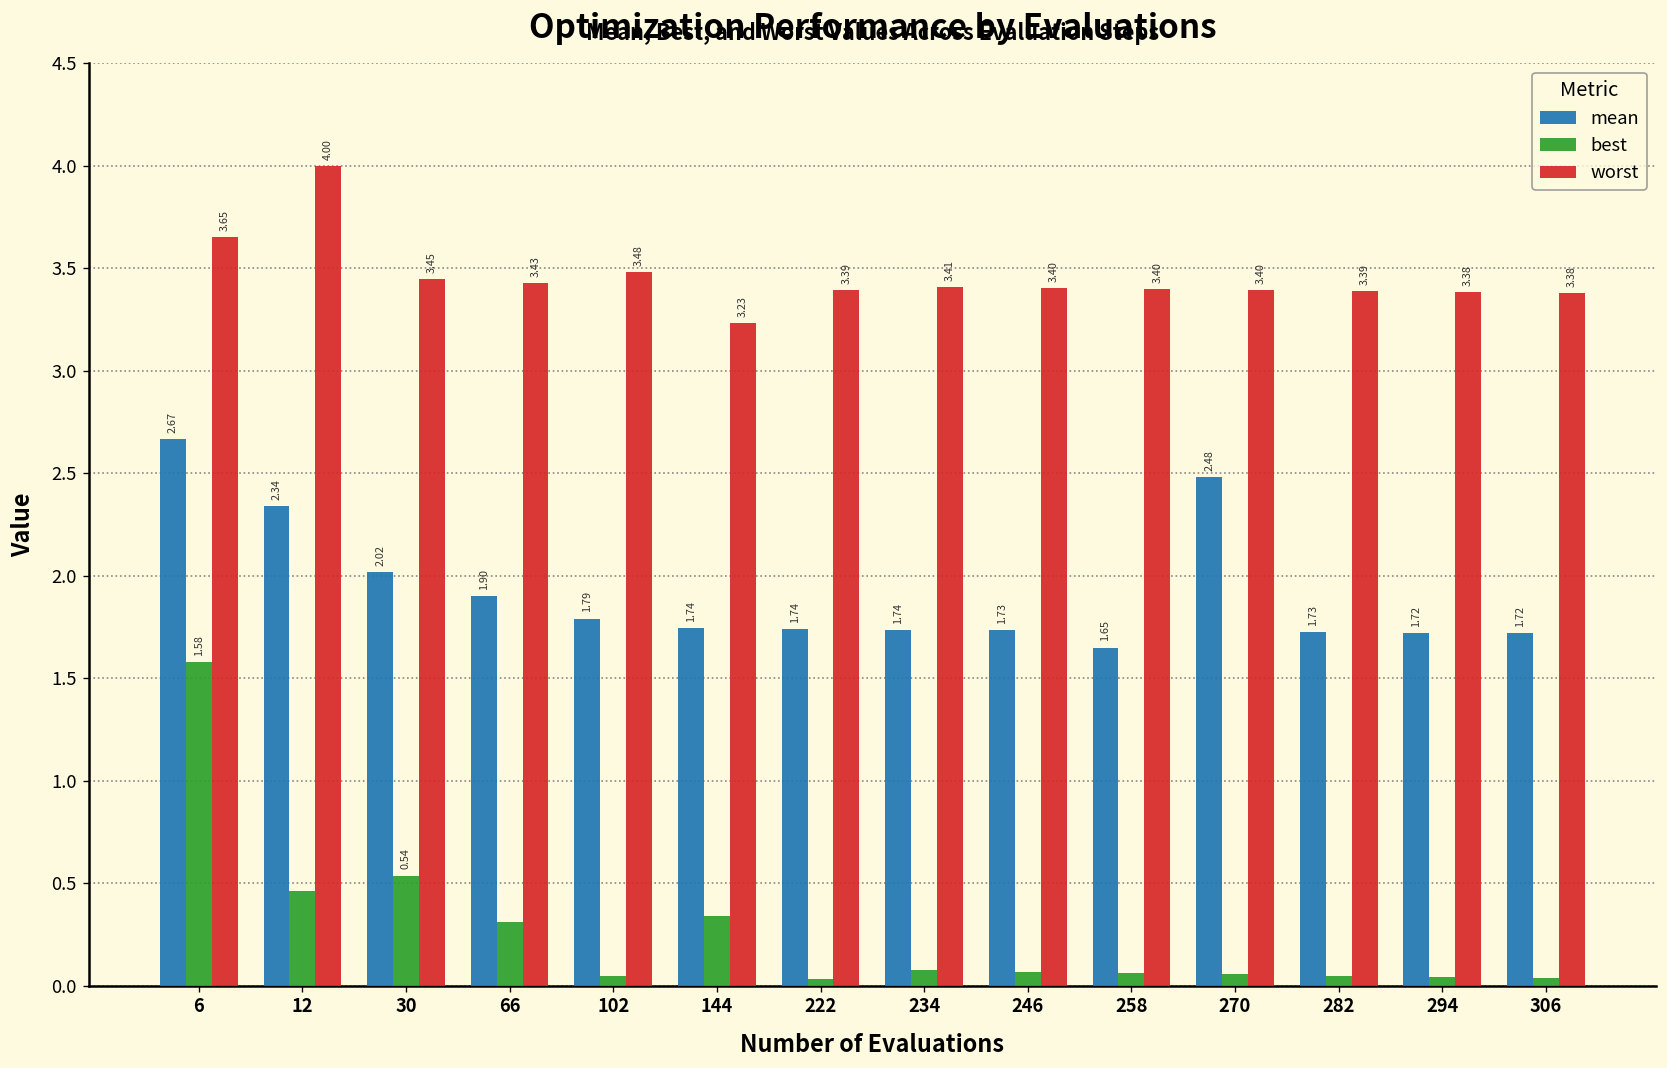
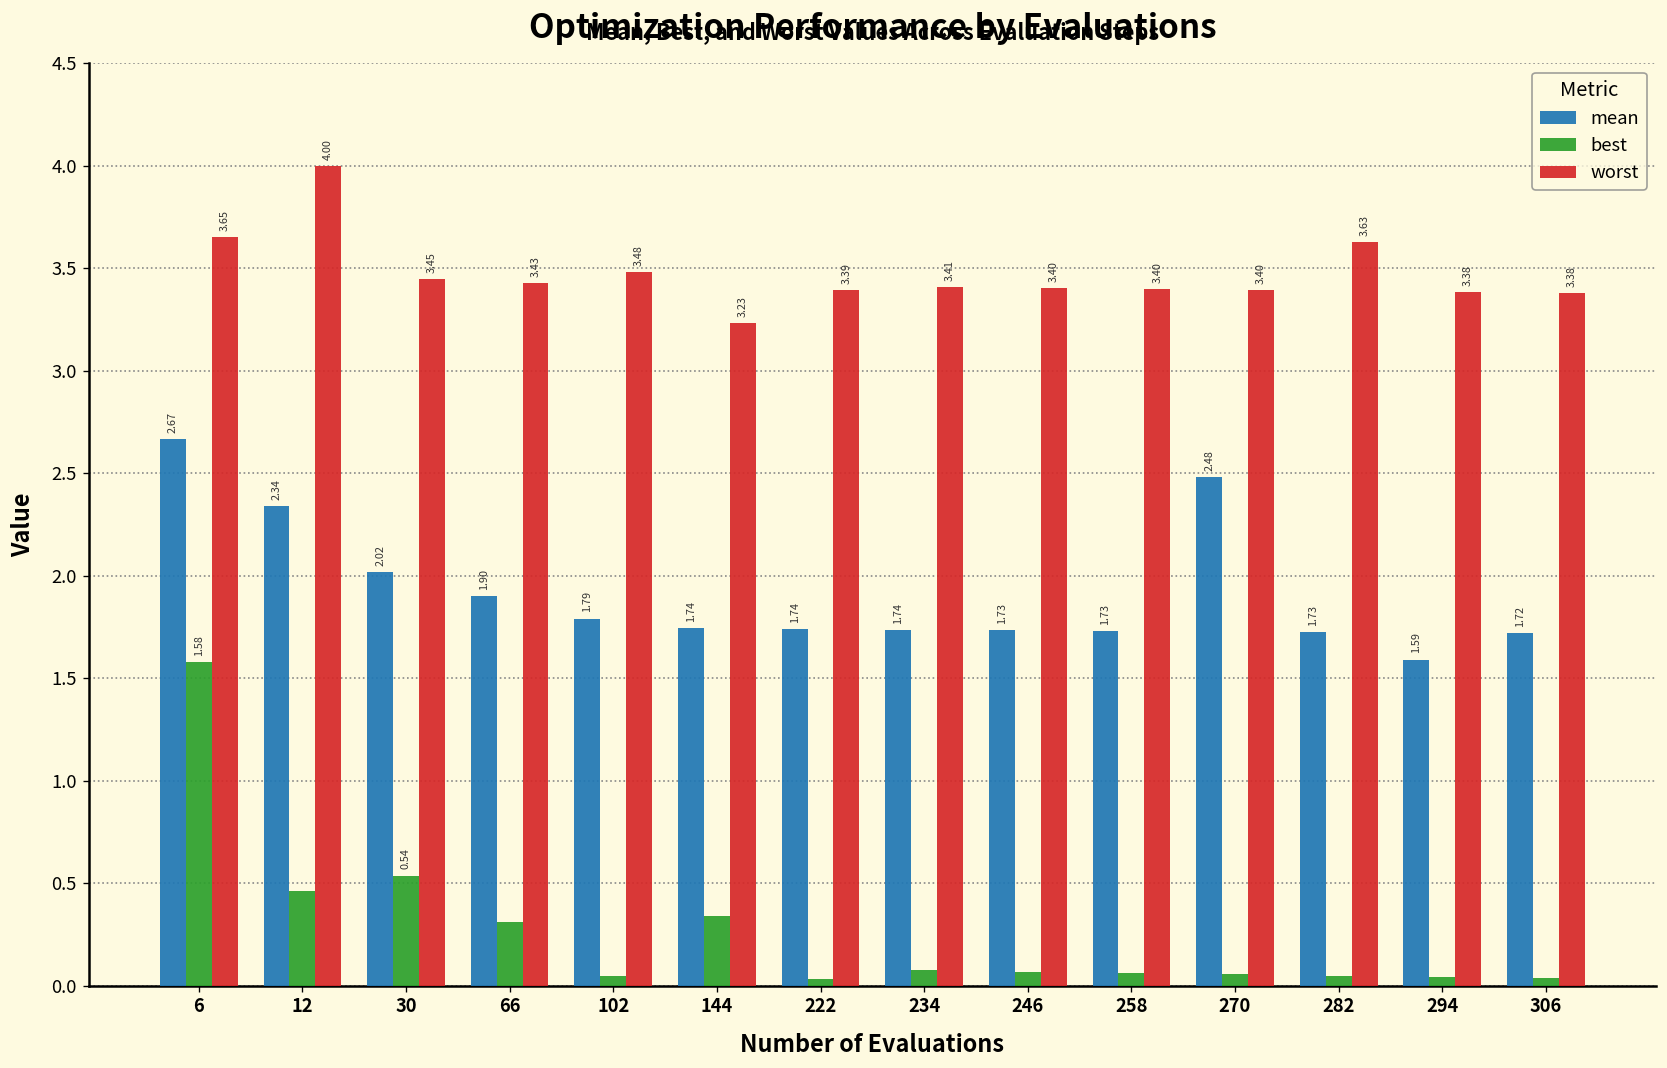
  {
    "mean": {
      "6": 2.67,
      "12": 2.34,
      "30": 2.02,
      "66": 1.90,
      "102": 1.79,
      "144": 1.74,
      "222": 1.74,
      "234": 1.74,
      "246": 1.73,
-     "258": 1.65,
+     "258": 1.73,
      "270": 2.48,
      "282": 1.73,
-     "294": 1.72,
+     "294": 1.59,
      "306": 1.72
    },
    "best": {
      "6": 1.58,
      "30": 0.54
    },
    "worst": {
      "6": 3.65,
      "12": 4.00,
      "30": 3.45,
      "66": 3.43,
      "102": 3.48,
      "144": 3.23,
      "222": 3.39,
      "234": 3.41,
      "246": 3.40,
      "258": 3.40,
      "270": 3.40,
-     "282": 3.39,
+     "282": 3.63,
      "294": 3.38,
      "306": 3.38
    }
  }
